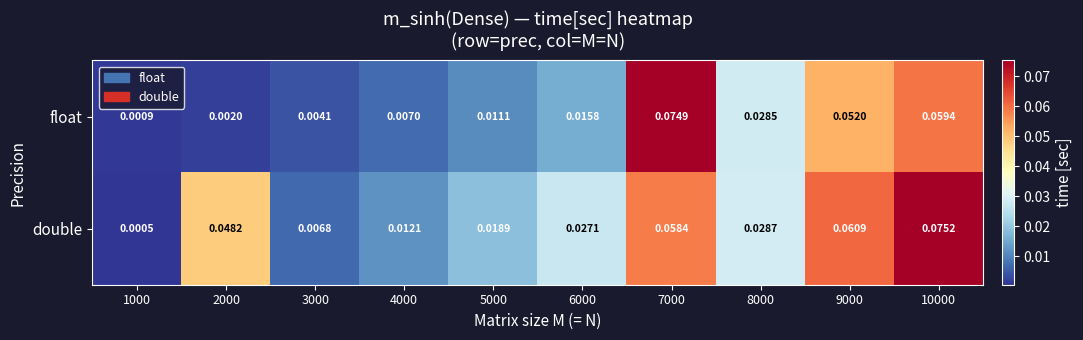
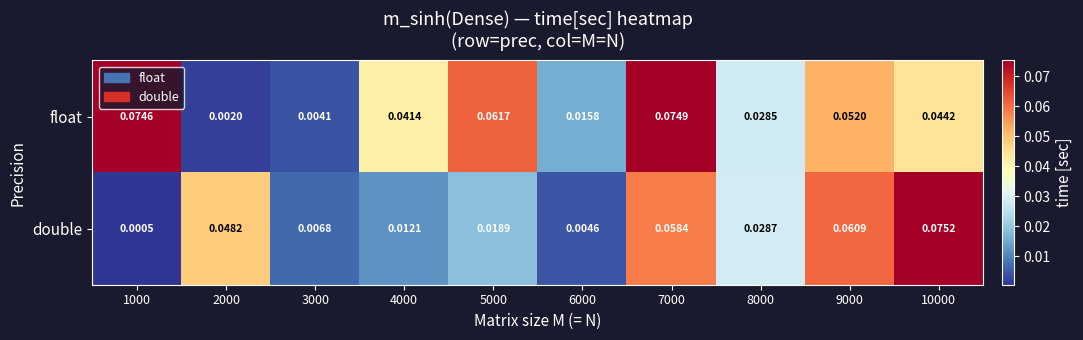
  {
    "float": {
-     "1000": 0.0009,
+     "1000": 0.0746,
      "2000": 0.0020,
      "3000": 0.0041,
-     "4000": 0.0070,
-     "5000": 0.0111,
+     "4000": 0.0414,
+     "5000": 0.0617,
      "6000": 0.0158,
      "7000": 0.0749,
      "8000": 0.0285,
      "9000": 0.0520,
-     "10000": 0.0594
+     "10000": 0.0442
    },
    "double": {
      "1000": 0.0005,
      "2000": 0.0482,
      "3000": 0.0068,
      "4000": 0.0121,
      "5000": 0.0189,
-     "6000": 0.0271,
+     "6000": 0.0046,
      "7000": 0.0584,
      "8000": 0.0287,
      "9000": 0.0609,
      "10000": 0.0752
    }
  }
